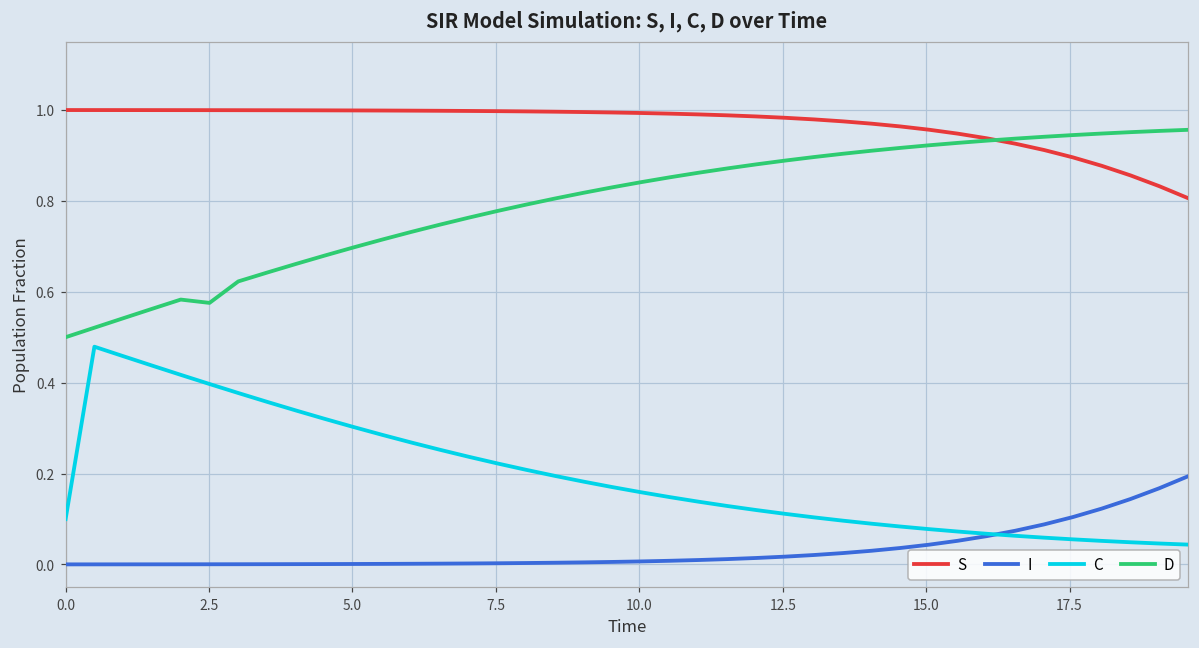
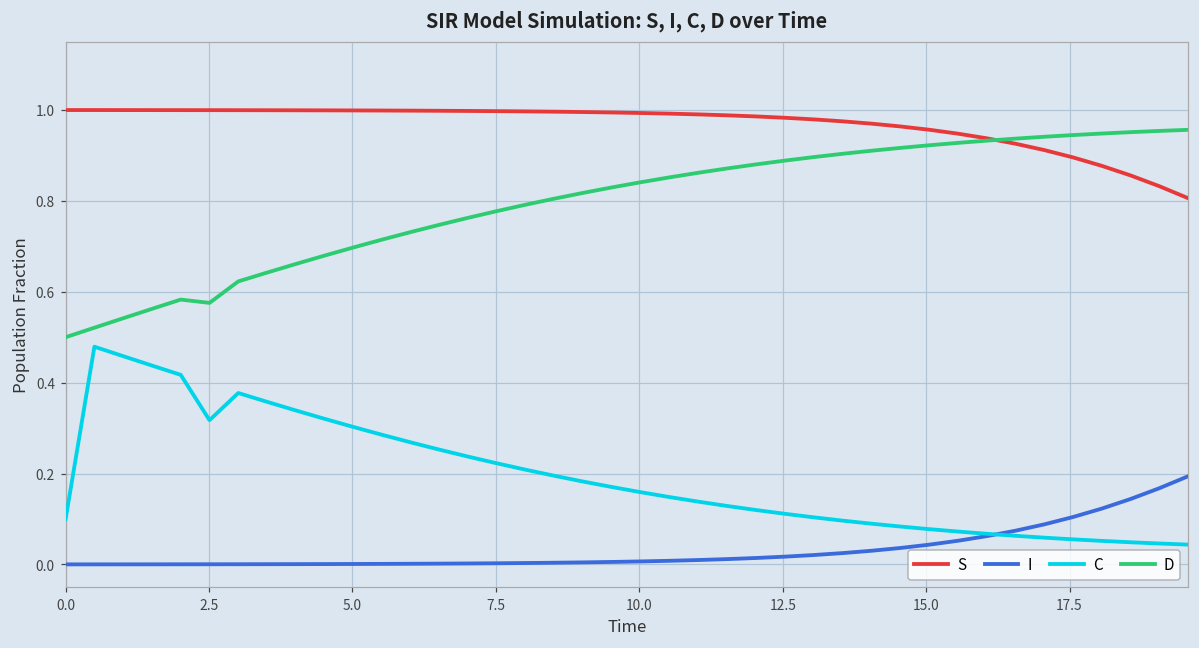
  {
    "S": {
      "0.0": 1.00,
      "2.5": 1.00
    },
    "I": {
      "0.0": 0.00,
      "2.5": 0.00
    },
    "C": {
      "0.0": 0.10,
-     "2.5": 0.40
+     "2.5": 0.32
    },
    "D": {
      "0.0": 0.50,
      "2.5": 0.58
    }
  }
